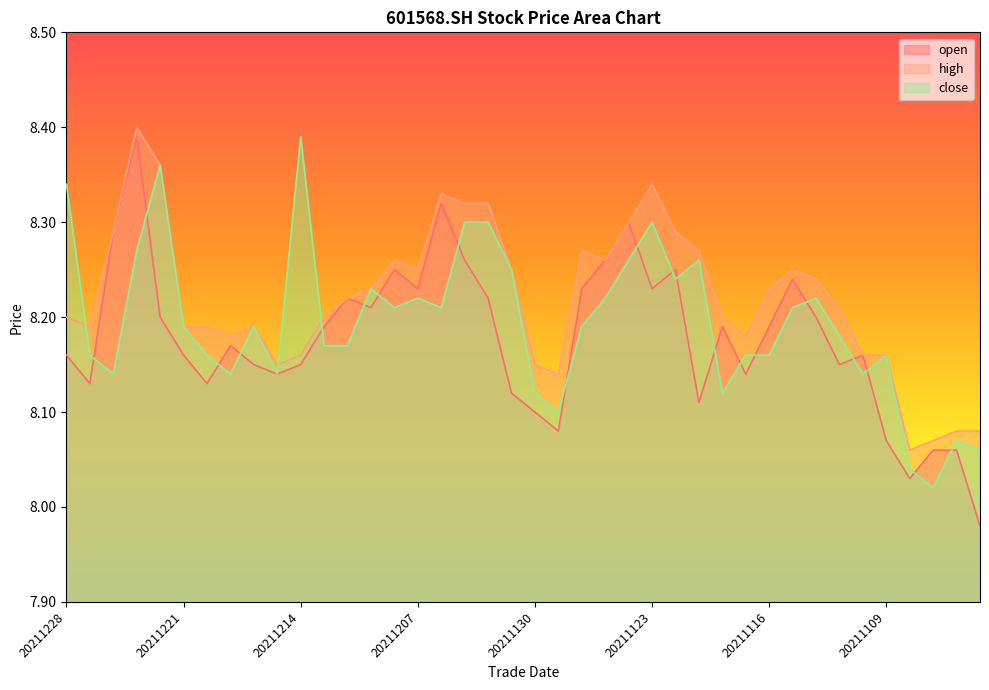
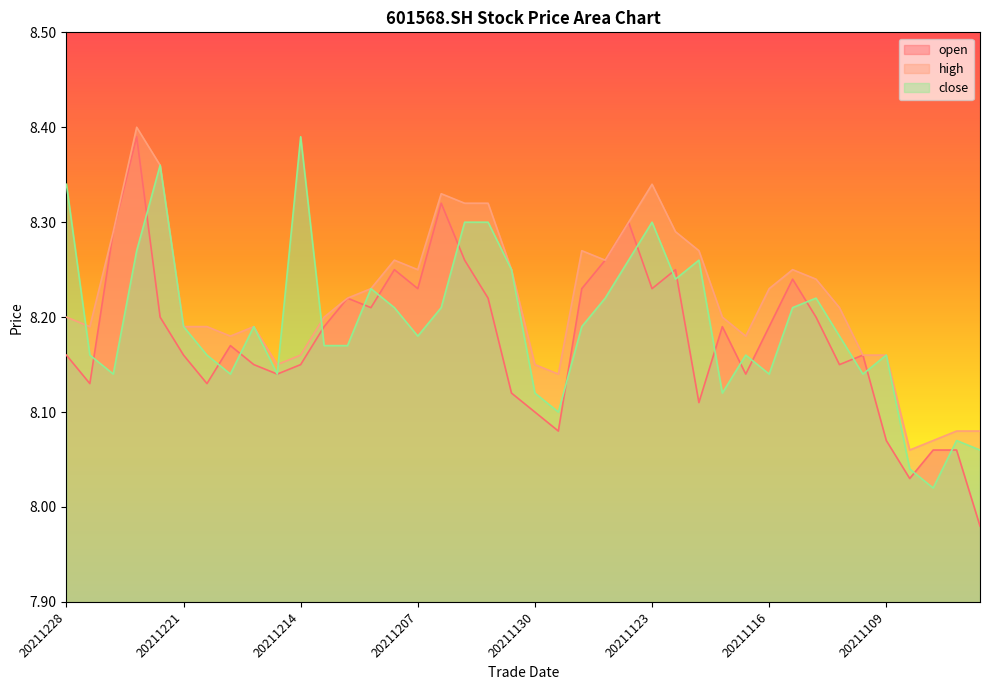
  {
    "close": {
      "20211228": 8.34,
      "20211214": 8.39,
-     "20211207": 8.22,
+     "20211207": 8.18,
      "20211130": 8.12,
      "20211123": 8.30,
-     "20211116": 8.16
+     "20211116": 8.14
    }
  }
